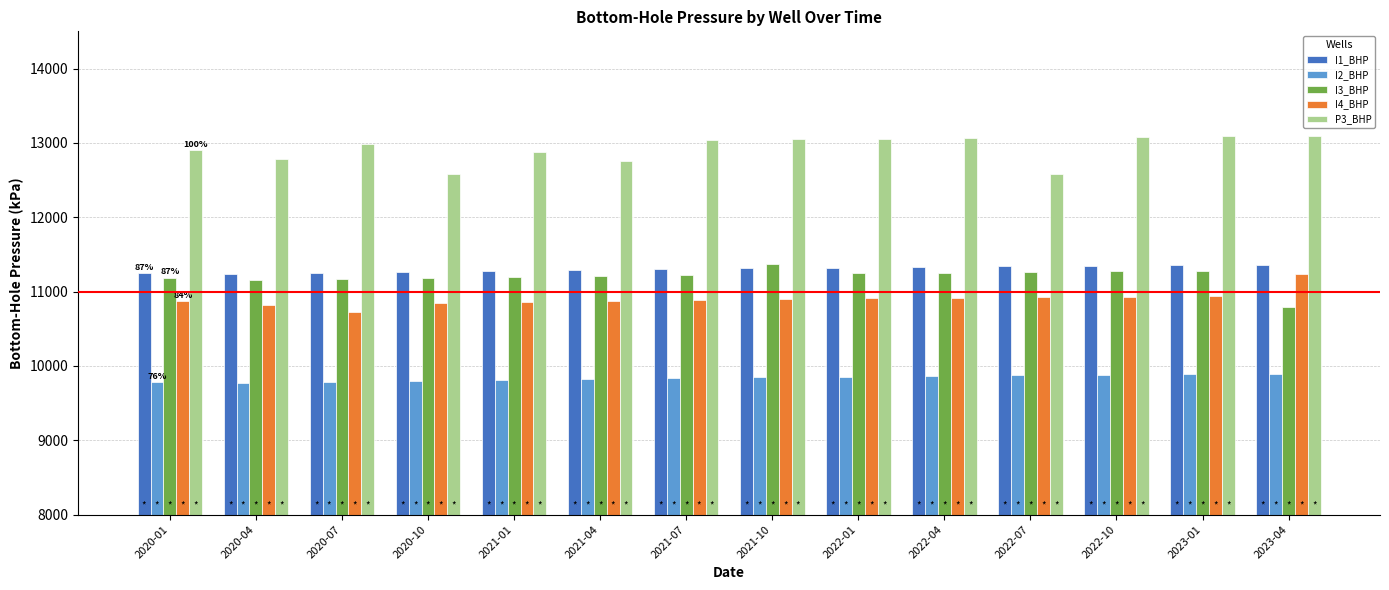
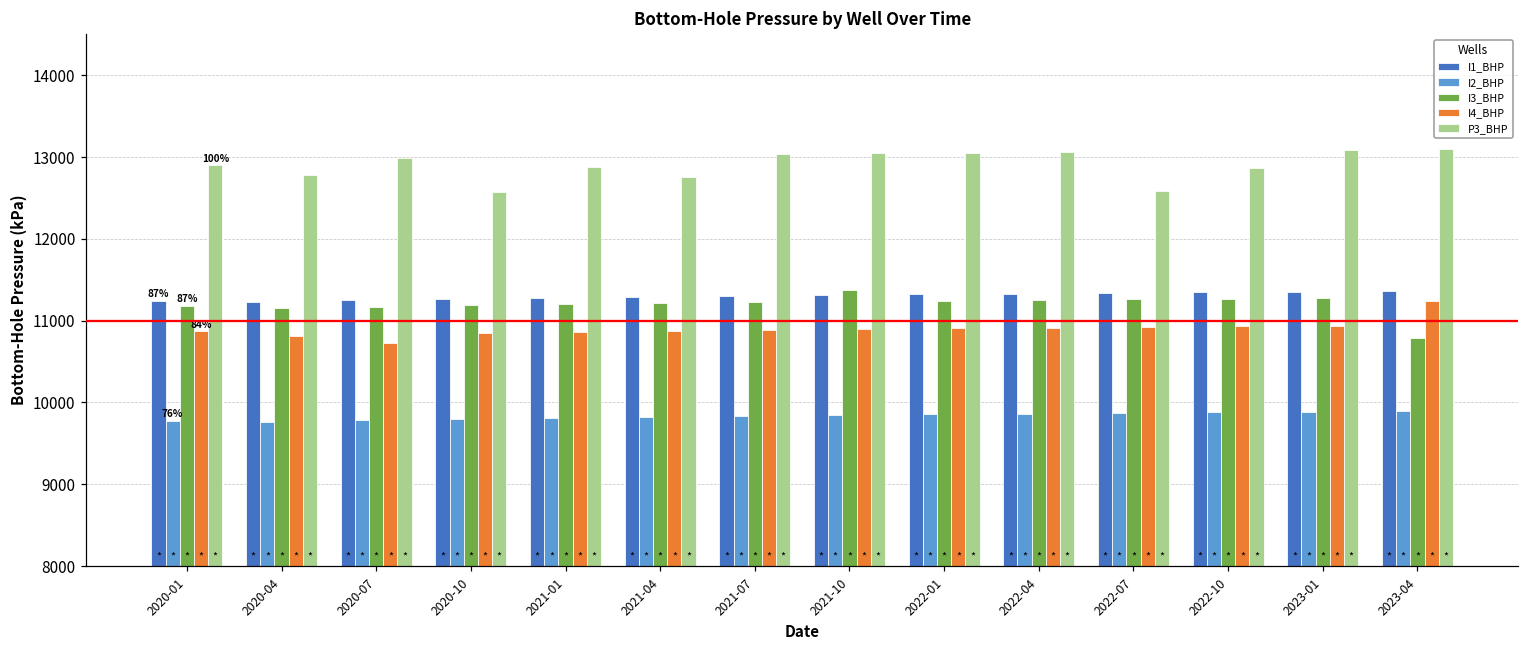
  {
    "I3_BHP": {
      "2020-04": 11200,
      "2020-07": 11200,
      "2020-10": 11200,
      "2021-01": 11200,
      "2021-04": 11200,
      "2021-07": 11200,
      "2021-10": 11400,
      "2022-01": 11200,
      "2022-04": 11300,
      "2022-07": 11300,
      "2022-10": 11300,
      "2023-01": 11300,
      "2023-04": 10800
    },
    "I4_BHP": {
      "2020-04": 10800,
      "2020-07": 10700,
      "2020-10": 10800,
      "2021-01": 10900,
      "2021-04": 10900,
      "2021-07": 10900,
      "2021-10": 10900,
      "2022-01": 10900,
      "2022-04": 10900,
      "2022-07": 10900,
      "2022-10": 10900,
      "2023-01": 10900,
      "2023-04": 11200
    },
    "P3_BHP": {
      "2020-04": 12800,
      "2020-07": 13000,
      "2020-10": 12600,
      "2021-01": 12900,
      "2021-04": 12800,
      "2021-07": 13000,
      "2021-10": 13000,
      "2022-01": 13100,
      "2022-04": 13100,
      "2022-07": 12600,
-     "2022-10": 13100,
+     "2022-10": 12900,
      "2023-01": 13100,
      "2023-04": 13100
    }
  }
